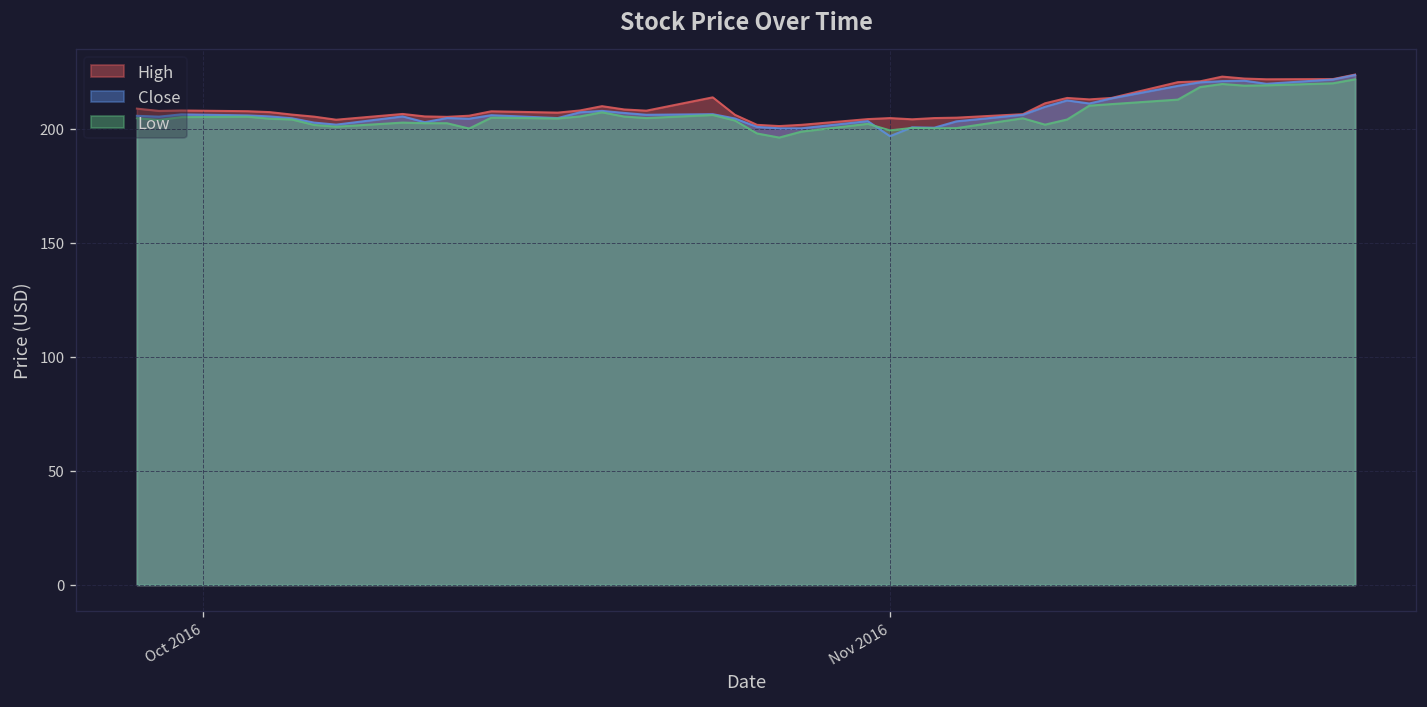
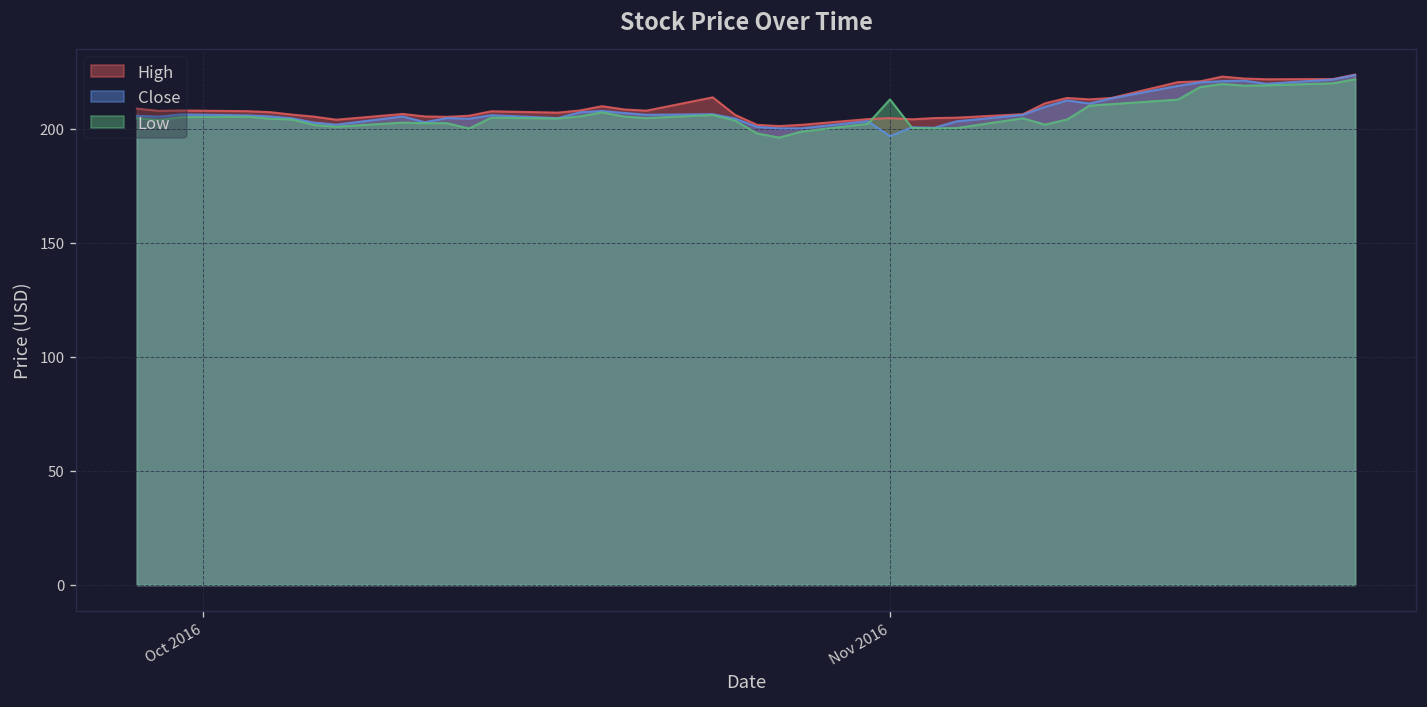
  {
    "High": {
      "Nov 2016": 205
    },
    "Close": {
      "Nov 2016": 197
    },
    "Low": {
-     "Nov 2016": 199
+     "Nov 2016": 213
    }
  }
